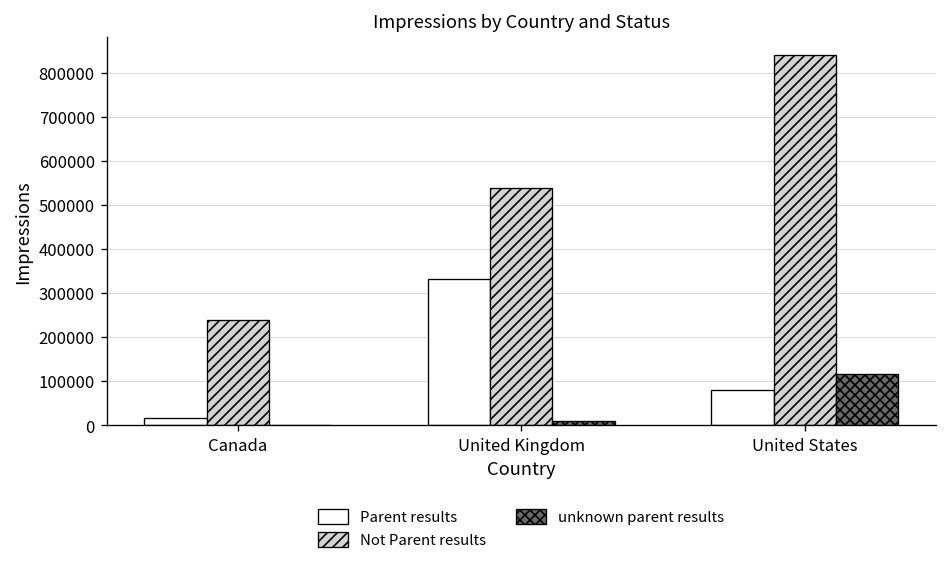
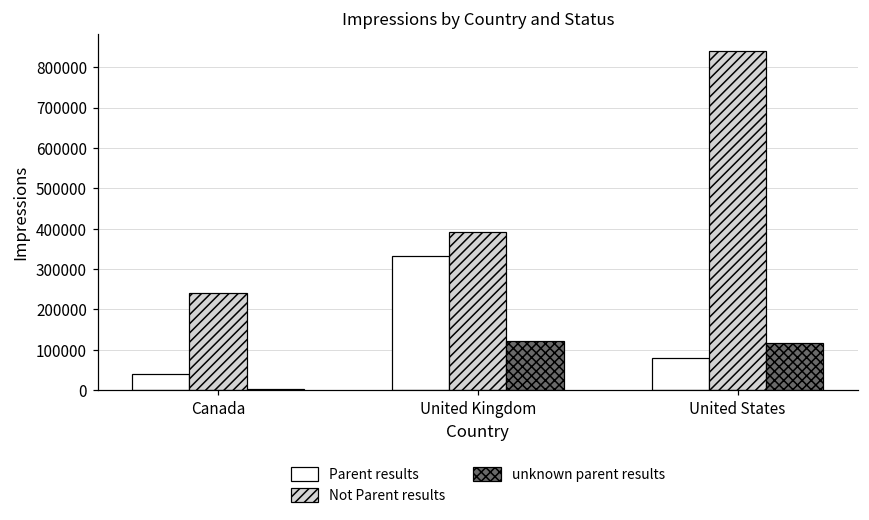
  {
    "Parent results": {
-     "Canada": 20000,
+     "Canada": 40000,
      "United Kingdom": 330000,
      "United States": 80000
    },
    "Not Parent results": {
      "Canada": 240000,
-     "United Kingdom": 540000,
+     "United Kingdom": 390000,
      "United States": 840000
    },
    "unknown parent results": {
-     "United Kingdom": 10000,
+     "United Kingdom": 120000,
      "United States": 120000
    }
  }
